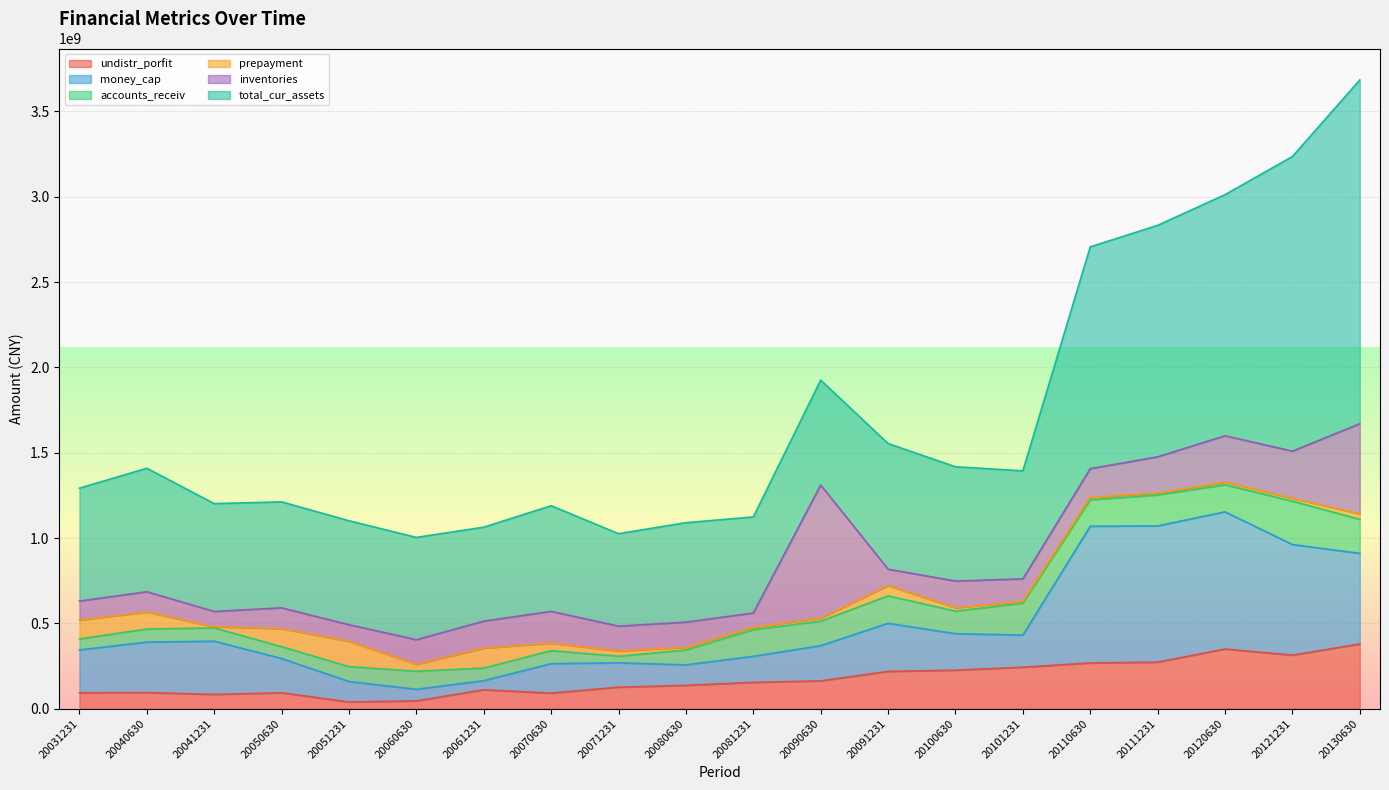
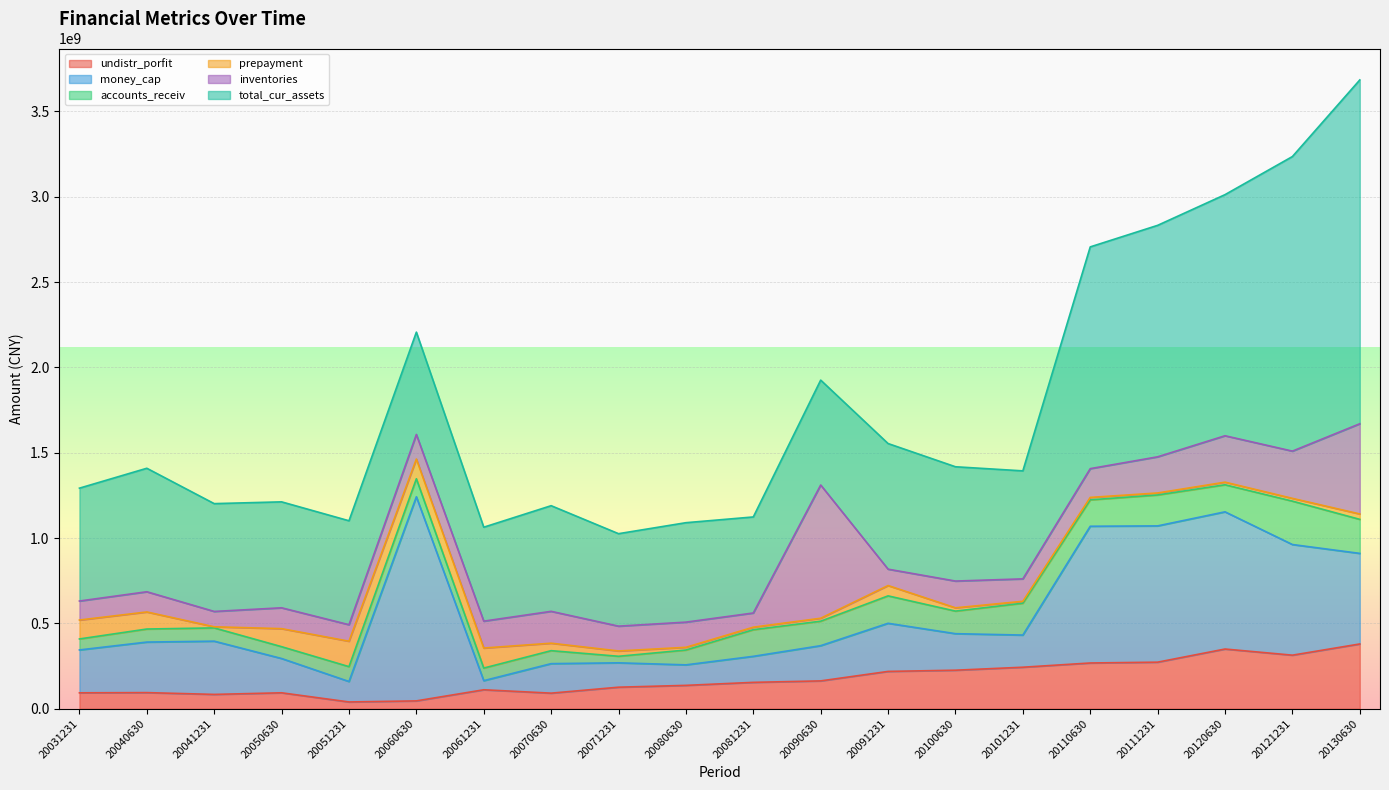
  {
    "undistr_porfit": {
      "20031231": 90000000,
      "20040630": 90000000,
      "20041231": 80000000,
      "20050630": 90000000,
      "20051231": 40000000,
      "20060630": 50000000,
      "20061231": 110000000,
      "20070630": 90000000,
      "20071231": 130000000,
      "20080630": 140000000,
      "20081231": 150000000,
      "20090630": 160000000,
      "20091231": 220000000,
      "20100630": 230000000,
      "20101231": 240000000,
      "20110630": 270000000,
      "20111231": 270000000,
      "20120630": 350000000,
      "20121231": 310000000,
      "20130630": 380000000
    },
    "money_cap": {
      "20031231": 250000000,
      "20040630": 300000000,
      "20041231": 310000000,
      "20050630": 200000000,
      "20051231": 120000000,
-     "20060630": 70000000,
+     "20060630": 1200000000,
      "20061231": 50000000,
      "20070630": 170000000,
      "20071231": 140000000,
      "20080630": 120000000,
      "20081231": 150000000,
      "20090630": 210000000,
      "20091231": 280000000,
      "20100630": 210000000,
      "20101231": 190000000,
      "20110630": 800000000,
      "20111231": 800000000,
      "20120630": 800000000,
      "20121231": 650000000,
      "20130630": 530000000
    },
    "prepayment": {
      "20031231": 110000000,
      "20040630": 100000000,
      "20050630": 110000000,
      "20051231": 150000000,
-     "20060630": 40000000,
+     "20060630": 120000000,
      "20061231": 120000000,
      "20070630": 40000000,
      "20071231": 30000000,
      "20080630": 20000000,
      "20090630": 20000000,
      "20091231": 60000000,
      "20100630": 20000000,
      "20120630": 20000000,
      "20121231": 20000000,
      "20130630": 30000000
    },
    "inventories": {
      "20031231": 110000000,
      "20040630": 120000000,
      "20041231": 90000000,
      "20050630": 120000000,
      "20051231": 100000000,
      "20060630": 140000000,
      "20061231": 160000000,
      "20070630": 190000000,
      "20071231": 150000000,
      "20080630": 150000000,
      "20081231": 80000000,
      "20090630": 780000000,
      "20091231": 100000000,
      "20100630": 160000000,
      "20101231": 130000000,
      "20110630": 170000000,
      "20111231": 210000000,
      "20120630": 270000000,
      "20121231": 280000000,
      "20130630": 530000000
    }
  }
